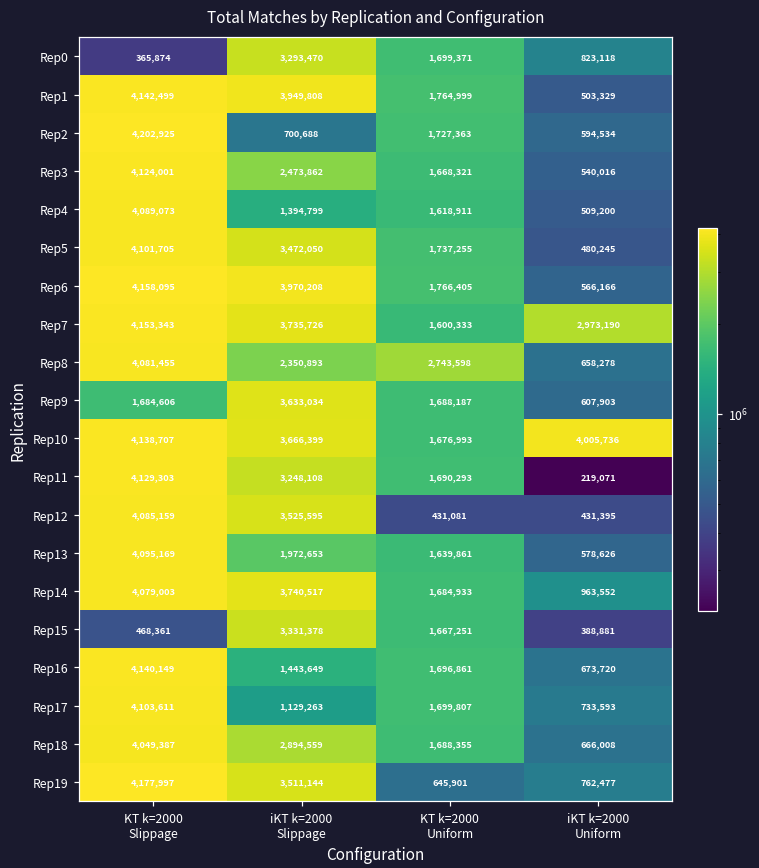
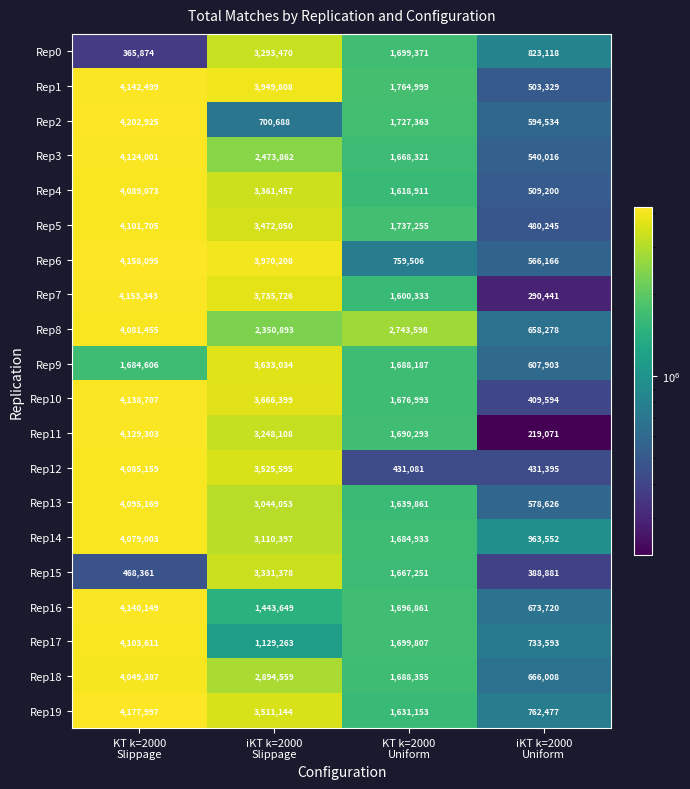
  {
    "Rep0": {
      "KT k=2000 Slippage": "365,874",
      "iKT k=2000 Slippage": "3,293,470",
      "KT k=2000 Uniform": "1,699,371",
      "iKT k=2000 Uniform": "823,118"
    },
    "Rep1": {
      "KT k=2000 Slippage": "4,142,499",
      "iKT k=2000 Slippage": "3,949,808",
      "KT k=2000 Uniform": "1,764,999",
      "iKT k=2000 Uniform": "503,329"
    },
    "Rep2": {
      "KT k=2000 Slippage": "4,202,925",
      "iKT k=2000 Slippage": "700,688",
      "KT k=2000 Uniform": "1,727,363",
      "iKT k=2000 Uniform": "594,534"
    },
    "Rep3": {
      "KT k=2000 Slippage": "4,124,001",
      "iKT k=2000 Slippage": "2,473,862",
      "KT k=2000 Uniform": "1,668,321",
      "iKT k=2000 Uniform": "540,016"
    },
    "Rep4": {
      "KT k=2000 Slippage": "4,089,073",
-     "iKT k=2000 Slippage": "1,394,799",
+     "iKT k=2000 Slippage": "3,361,457",
      "KT k=2000 Uniform": "1,618,911",
      "iKT k=2000 Uniform": "509,200"
    },
    "Rep5": {
      "KT k=2000 Slippage": "4,101,705",
      "iKT k=2000 Slippage": "3,472,050",
      "KT k=2000 Uniform": "1,737,255",
      "iKT k=2000 Uniform": "480,245"
    },
    "Rep6": {
      "KT k=2000 Slippage": "4,158,095",
      "iKT k=2000 Slippage": "3,970,208",
-     "KT k=2000 Uniform": "1,766,405",
+     "KT k=2000 Uniform": "759,506",
      "iKT k=2000 Uniform": "566,166"
    },
    "Rep7": {
      "KT k=2000 Slippage": "4,153,343",
      "iKT k=2000 Slippage": "3,735,726",
      "KT k=2000 Uniform": "1,600,333",
-     "iKT k=2000 Uniform": "2,973,190"
+     "iKT k=2000 Uniform": "290,441"
    },
    "Rep8": {
      "KT k=2000 Slippage": "4,081,455",
      "iKT k=2000 Slippage": "2,350,893",
      "KT k=2000 Uniform": "2,743,598",
      "iKT k=2000 Uniform": "658,278"
    },
    "Rep9": {
      "KT k=2000 Slippage": "1,684,606",
      "iKT k=2000 Slippage": "3,633,034",
      "KT k=2000 Uniform": "1,688,187",
      "iKT k=2000 Uniform": "607,903"
    },
    "Rep10": {
      "KT k=2000 Slippage": "4,138,707",
      "iKT k=2000 Slippage": "3,666,399",
      "KT k=2000 Uniform": "1,676,993",
-     "iKT k=2000 Uniform": "4,005,736"
+     "iKT k=2000 Uniform": "409,594"
    },
    "Rep11": {
      "KT k=2000 Slippage": "4,129,303",
      "iKT k=2000 Slippage": "3,248,108",
      "KT k=2000 Uniform": "1,690,293",
      "iKT k=2000 Uniform": "219,071"
    },
    "Rep12": {
      "KT k=2000 Slippage": "4,085,159",
      "iKT k=2000 Slippage": "3,525,595",
      "KT k=2000 Uniform": "431,081",
      "iKT k=2000 Uniform": "431,395"
    },
    "Rep13": {
      "KT k=2000 Slippage": "4,095,169",
-     "iKT k=2000 Slippage": "1,972,653",
+     "iKT k=2000 Slippage": "3,044,053",
      "KT k=2000 Uniform": "1,639,861",
      "iKT k=2000 Uniform": "578,626"
    },
    "Rep14": {
      "KT k=2000 Slippage": "4,079,003",
-     "iKT k=2000 Slippage": "3,740,517",
+     "iKT k=2000 Slippage": "3,110,397",
      "KT k=2000 Uniform": "1,684,933",
      "iKT k=2000 Uniform": "963,552"
    },
    "Rep15": {
      "KT k=2000 Slippage": "468,361",
      "iKT k=2000 Slippage": "3,331,378",
      "KT k=2000 Uniform": "1,667,251",
      "iKT k=2000 Uniform": "388,881"
    },
    "Rep16": {
      "KT k=2000 Slippage": "4,140,149",
      "iKT k=2000 Slippage": "1,443,649",
      "KT k=2000 Uniform": "1,696,861",
      "iKT k=2000 Uniform": "673,720"
    },
    "Rep17": {
      "KT k=2000 Slippage": "4,103,611",
      "iKT k=2000 Slippage": "1,129,263",
      "KT k=2000 Uniform": "1,699,807",
      "iKT k=2000 Uniform": "733,593"
    },
    "Rep18": {
      "KT k=2000 Slippage": "4,049,387",
      "iKT k=2000 Slippage": "2,894,559",
      "KT k=2000 Uniform": "1,688,355",
      "iKT k=2000 Uniform": "666,008"
    },
    "Rep19": {
      "KT k=2000 Slippage": "4,177,997",
      "iKT k=2000 Slippage": "3,511,144",
-     "KT k=2000 Uniform": "645,901",
+     "KT k=2000 Uniform": "1,631,153",
      "iKT k=2000 Uniform": "762,477"
    }
  }
